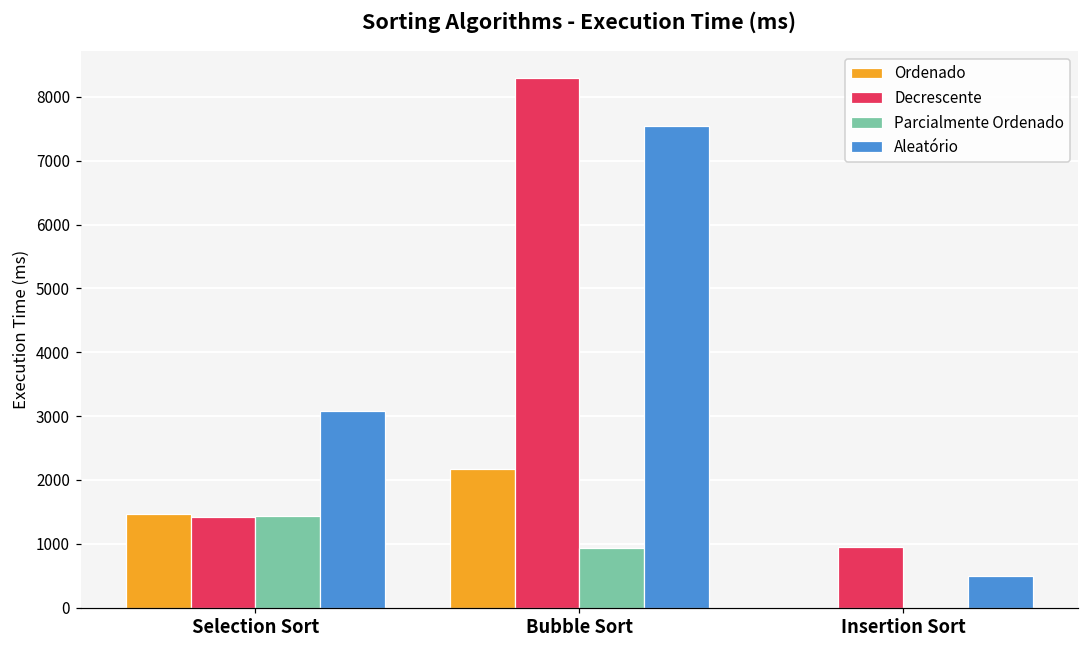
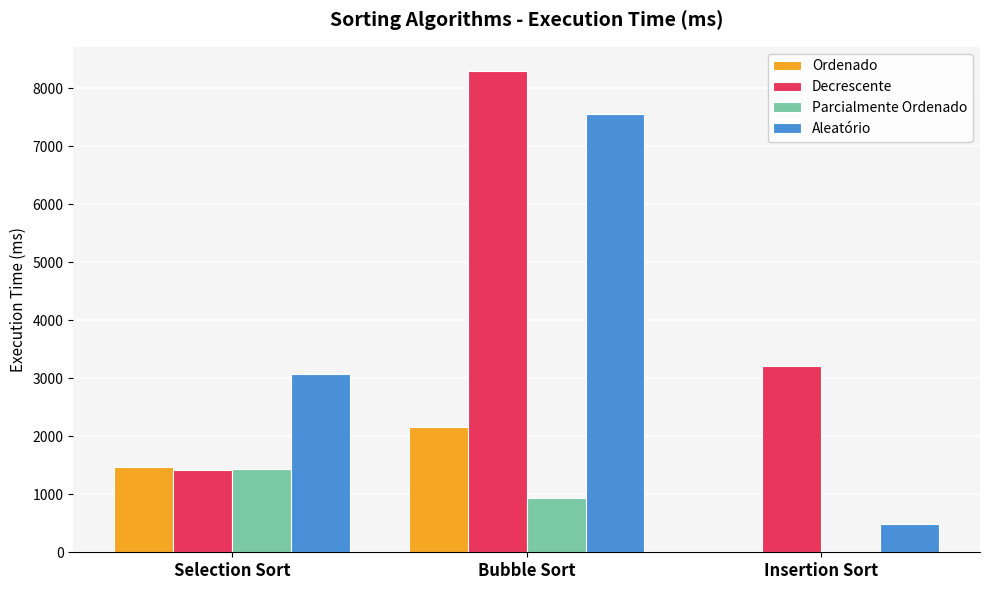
  {
    "Ordenado": {
      "Selection Sort": 1500,
      "Bubble Sort": 2200
    },
    "Decrescente": {
      "Selection Sort": 1400,
      "Bubble Sort": 8300,
-     "Insertion Sort": 900
+     "Insertion Sort": 3200
    },
    "Parcialmente Ordenado": {
      "Selection Sort": 1400,
      "Bubble Sort": 900
    },
    "Aleatório": {
      "Selection Sort": 3100,
      "Bubble Sort": 7600,
      "Insertion Sort": 500
    }
  }
